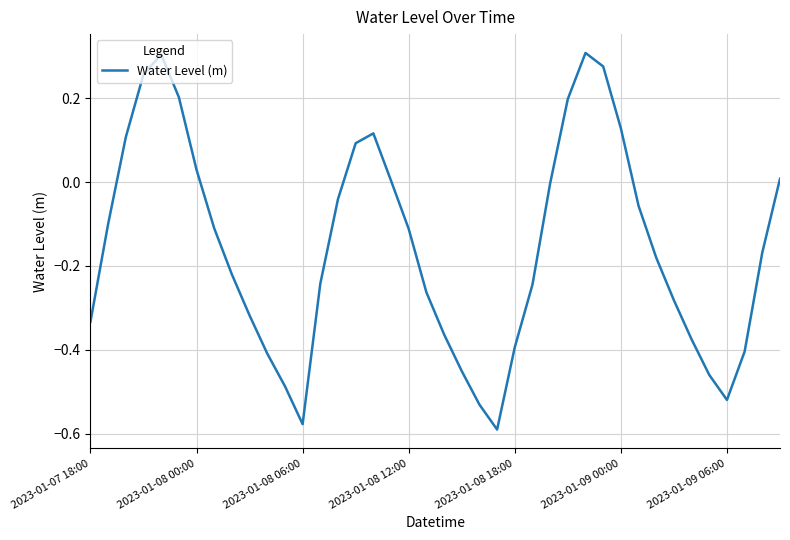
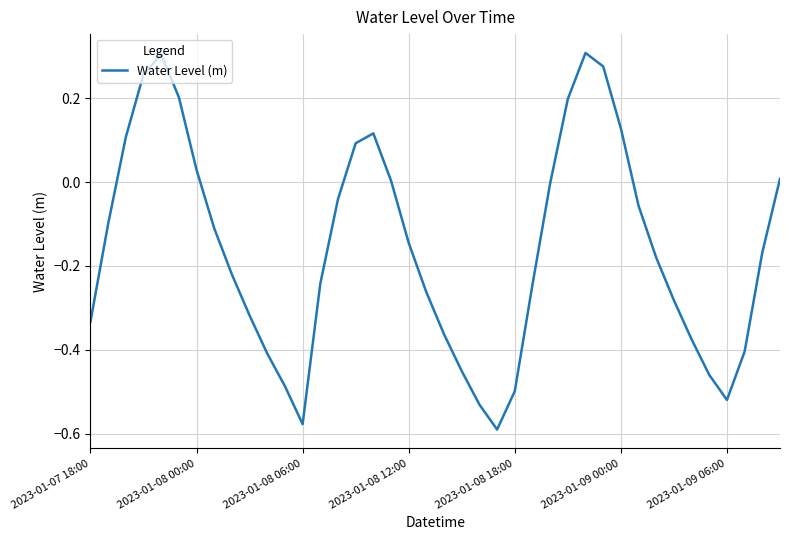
  {
    "2023-01-07 18:00": -0.33,
    "2023-01-08 00:00": 0.03,
    "2023-01-08 06:00": -0.58,
-   "2023-01-08 12:00": -0.11,
-   "2023-01-08 18:00": -0.39,
+   "2023-01-08 12:00": -0.15,
+   "2023-01-08 18:00": -0.50,
    "2023-01-09 00:00": 0.13,
    "2023-01-09 06:00": -0.52
  }
